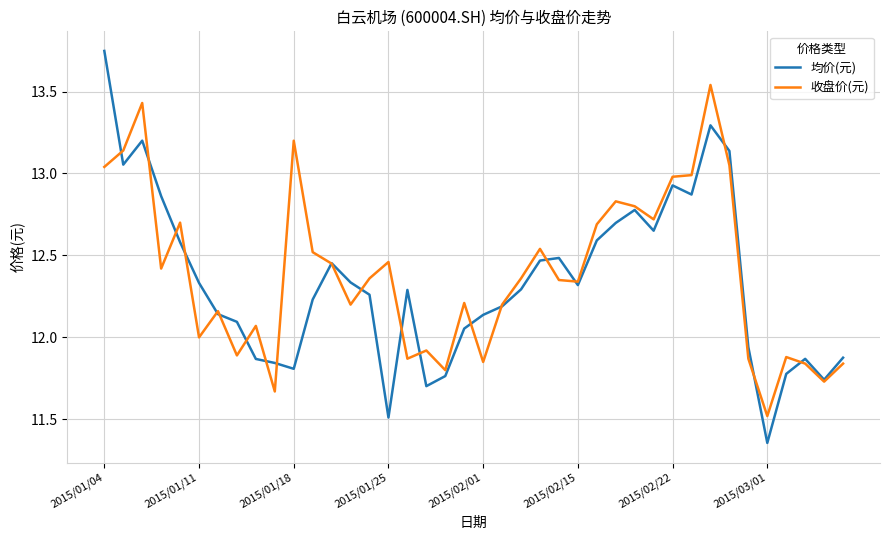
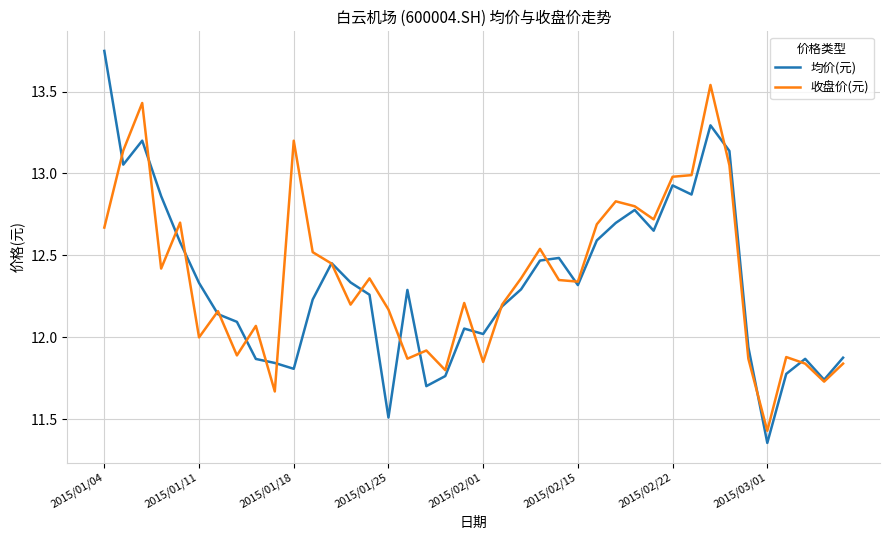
  {
    "均价(元)": {
      "2015/01/04": 13.75,
      "2015/01/11": 12.33,
      "2015/01/18": 11.81,
      "2015/01/25": 11.51,
-     "2015/02/01": 12.14,
+     "2015/02/01": 12.02,
      "2015/02/15": 12.32,
      "2015/02/22": 12.93,
      "2015/03/01": 11.36
    },
    "收盘价(元)": {
-     "2015/01/04": 13.04,
+     "2015/01/04": 12.67,
      "2015/01/11": 12.00,
      "2015/01/18": 13.20,
-     "2015/01/25": 12.46,
+     "2015/01/25": 12.17,
      "2015/02/01": 11.85,
      "2015/02/15": 12.34,
      "2015/02/22": 12.98,
-     "2015/03/01": 11.52
+     "2015/03/01": 11.43
    }
  }
